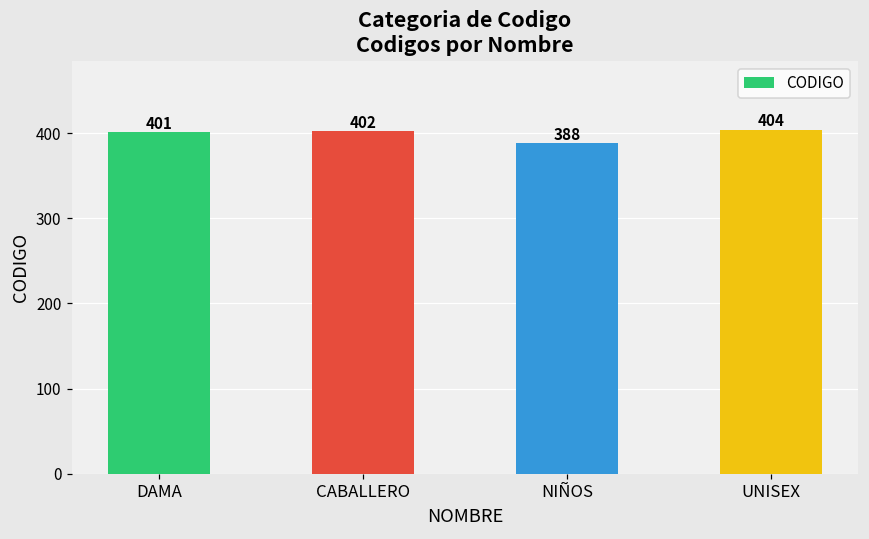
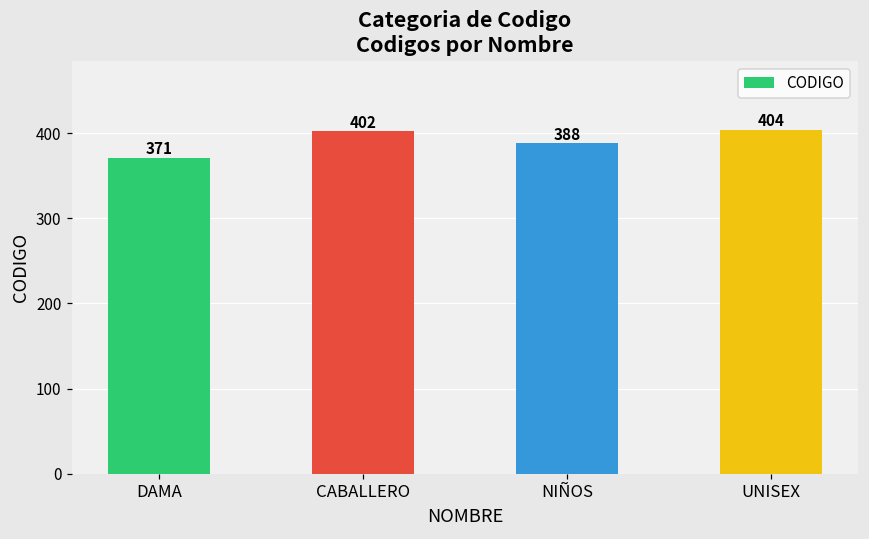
  {
-   "DAMA": 401,
+   "DAMA": 371,
    "CABALLERO": 402,
    "NIÑOS": 388,
    "UNISEX": 404
  }
